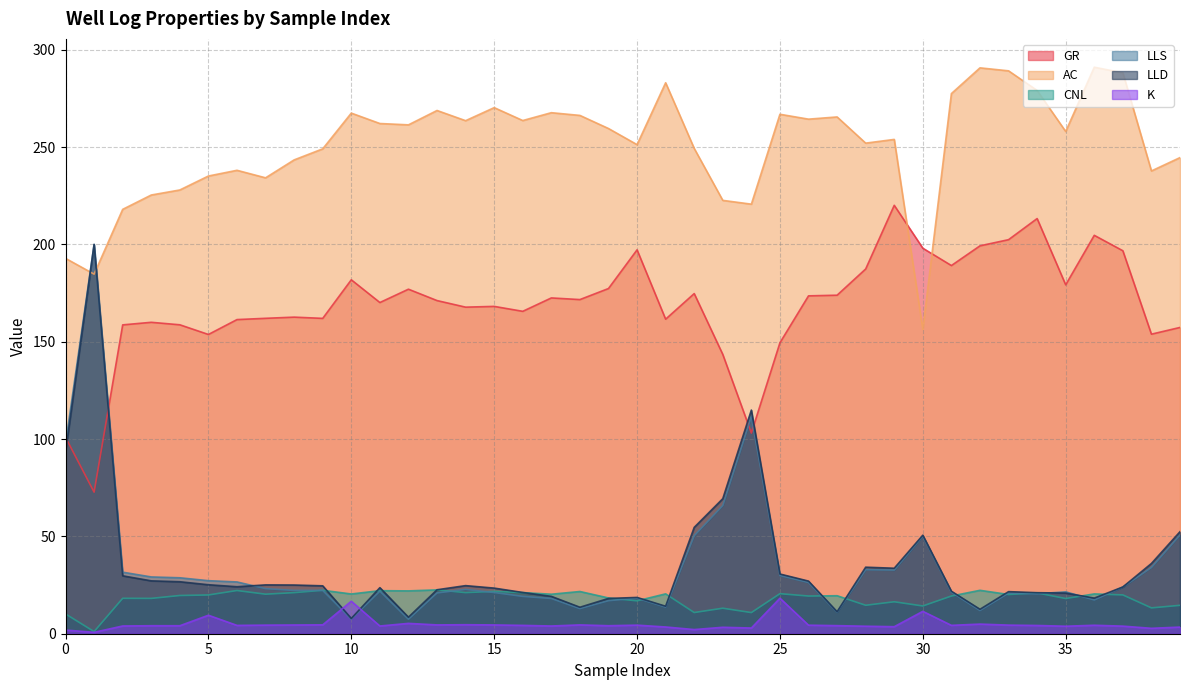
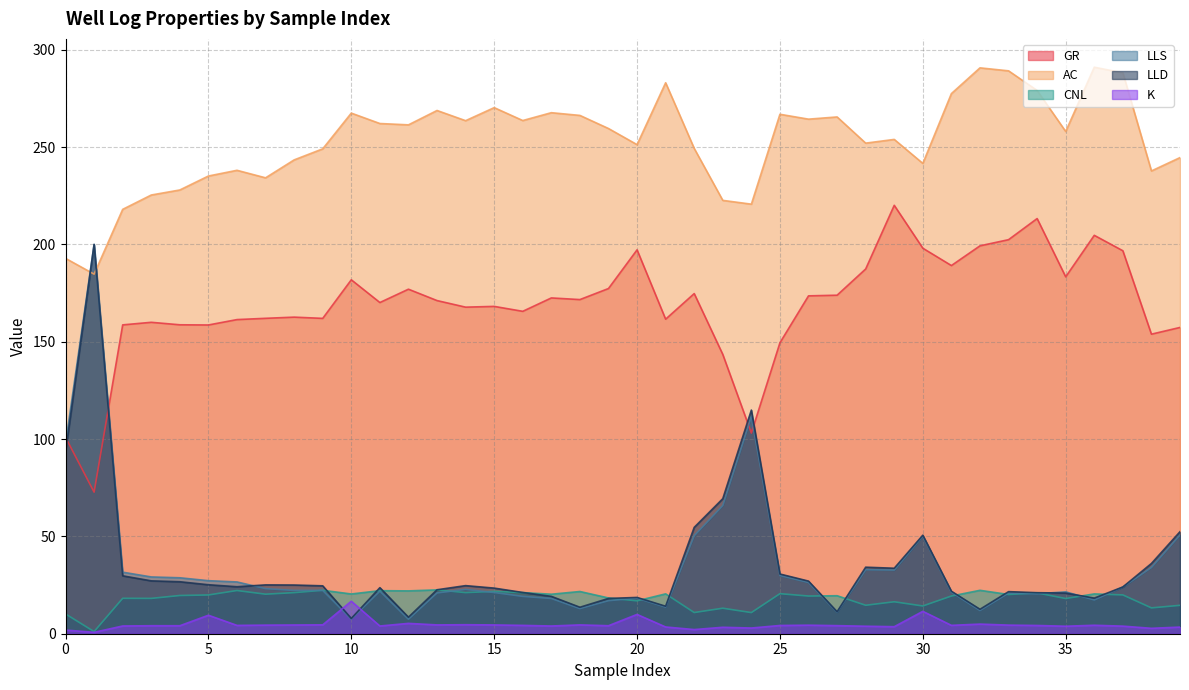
  {
    "GR": {
      "0": 101,
-     "5": 154,
+     "5": 159,
      "10": 182,
      "15": 168,
      "20": 197,
      "25": 149,
      "30": 198,
-     "35": 179
+     "35": 183
    },
    "AC": {
      "0": 193,
      "5": 235,
      "10": 267,
      "15": 270,
      "20": 251,
      "25": 267,
-     "30": 156,
+     "30": 242,
      "35": 258
    },
    "LLD": {
      "0": 93,
      "5": 25,
      "15": 23
    },
    "K": {
      "0": 2,
      "5": 10,
      "10": 17,
      "15": 5,
-     "20": 4,
-     "25": 18,
+     "20": 10,
+     "25": 4,
      "30": 12,
      "35": 4
    }
  }
